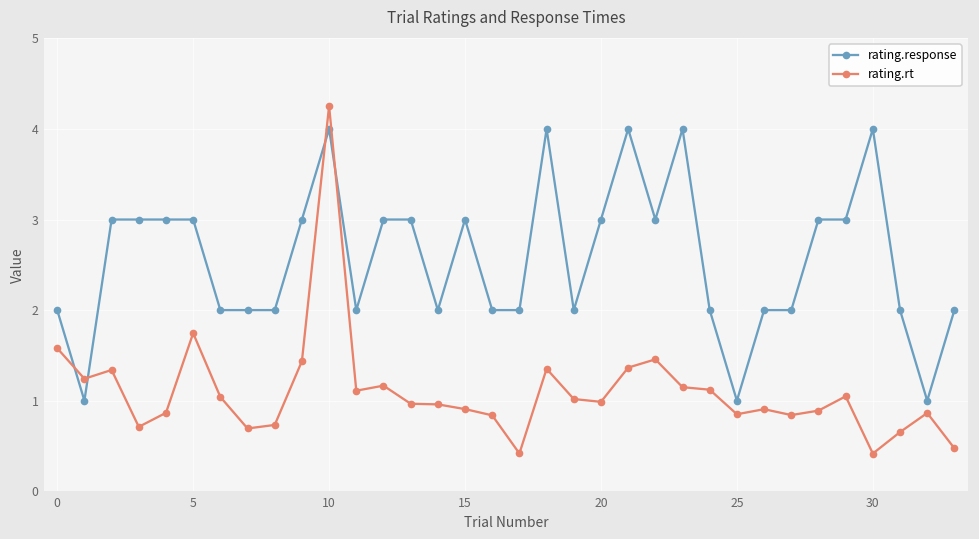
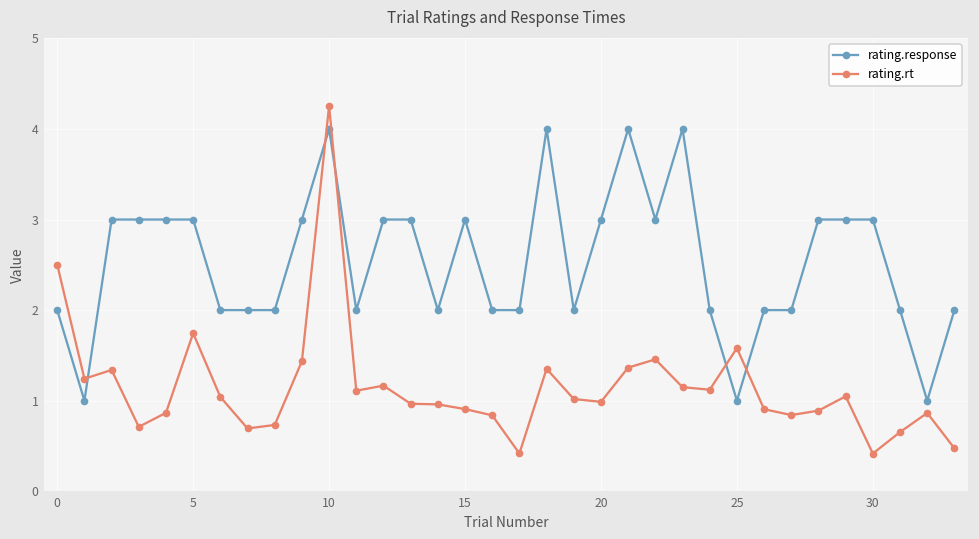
  {
    "rating.response": {
      "0": 2,
      "5": 3,
      "10": 4,
      "15": 3,
      "20": 3,
      "25": 1,
-     "30": 4
+     "30": 3
    },
    "rating.rt": {
-     "0": 1.6,
+     "0": 2.5,
      "5": 1.7,
      "10": 4.3,
      "15": 0.9,
      "20": 1.0,
-     "25": 0.9,
+     "25": 1.6,
      "30": 0.4
    }
  }
